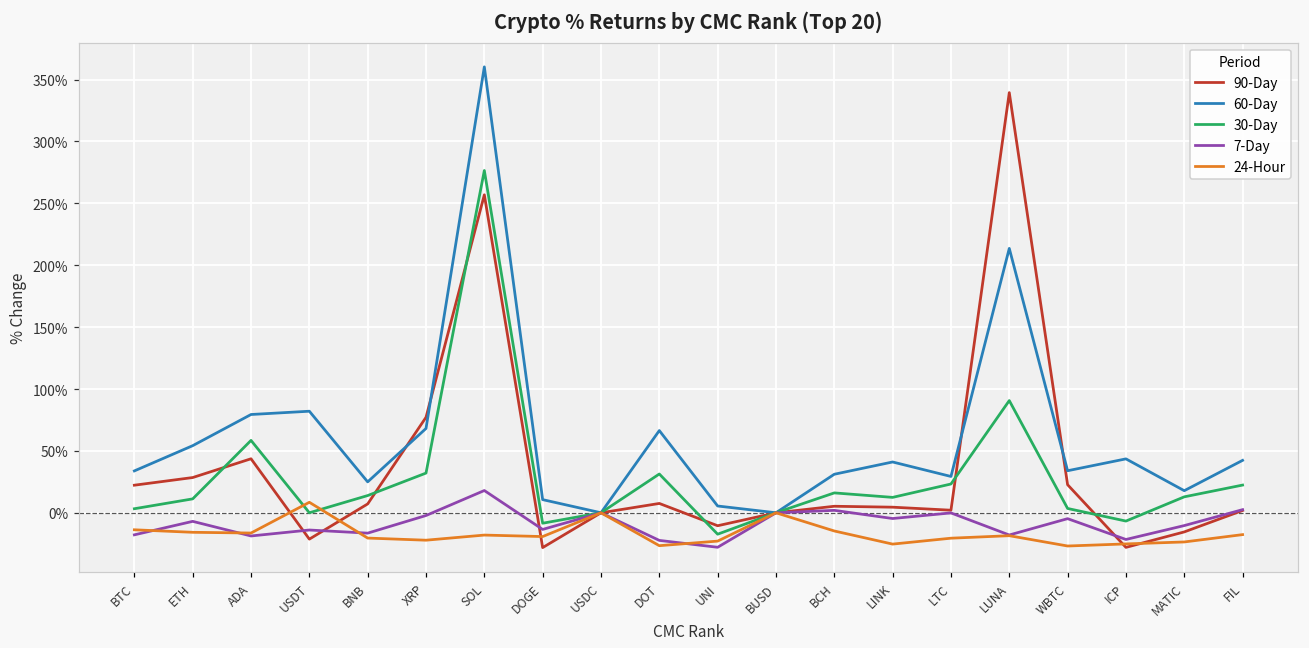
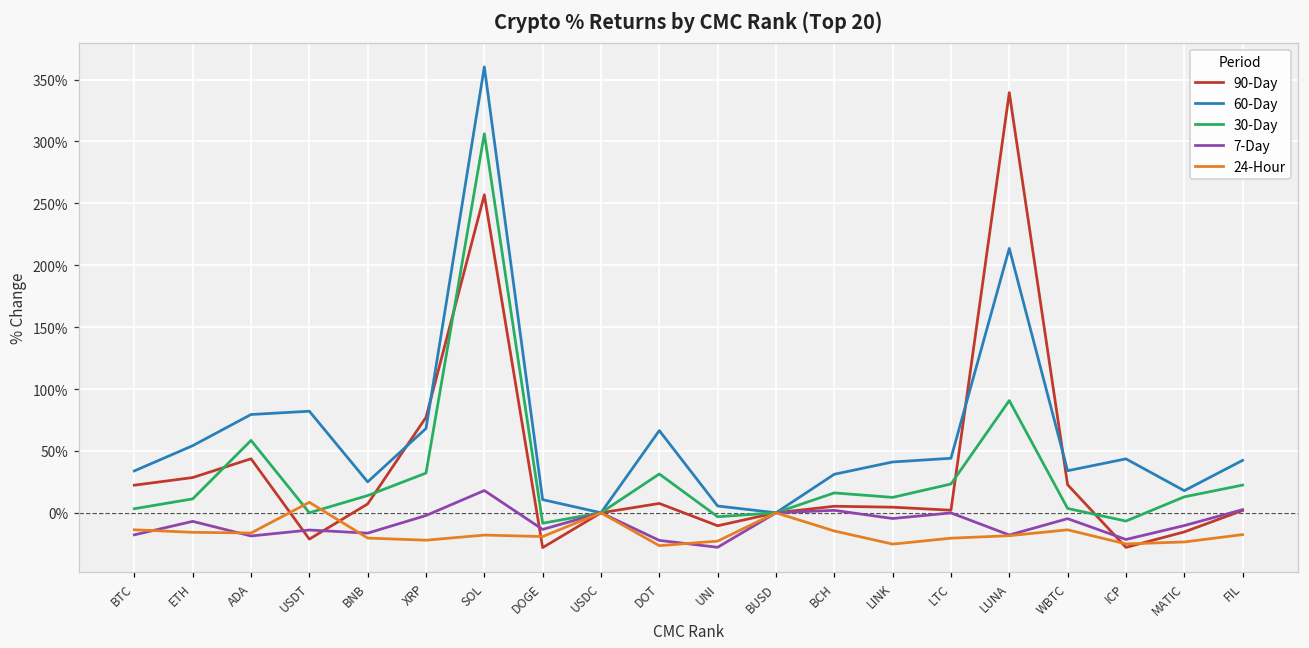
  {
    "90-Day": {
      "BTC": "22%",
      "ETH": "28%",
      "ADA": "44%",
      "USDT": "-21%",
      "BNB": "7%",
      "XRP": "77%",
      "SOL": "257%",
      "DOGE": "-28%",
      "DOT": "8%",
      "UNI": "-10%",
      "BCH": "5%",
      "LINK": "5%",
      "LUNA": "339%",
      "WBTC": "23%",
      "ICP": "-28%",
      "MATIC": "-15%"
    },
    "60-Day": {
      "BTC": "34%",
      "ETH": "54%",
      "ADA": "79%",
      "USDT": "82%",
      "BNB": "25%",
      "XRP": "68%",
      "SOL": "360%",
      "DOGE": "11%",
      "DOT": "66%",
      "UNI": "6%",
      "BCH": "31%",
      "LINK": "41%",
-     "LTC": "29%",
+     "LTC": "44%",
      "LUNA": "214%",
      "WBTC": "34%",
      "ICP": "44%",
      "MATIC": "18%",
      "FIL": "42%"
    },
    "30-Day": {
      "BTC": "3%",
      "ETH": "11%",
      "ADA": "58%",
      "USDT": "0%",
      "BNB": "14%",
      "XRP": "32%",
-     "SOL": "277%",
+     "SOL": "306%",
      "DOGE": "-8%",
      "DOT": "31%",
-     "UNI": "-17%",
+     "UNI": "-3%",
      "BCH": "16%",
      "LINK": "12%",
      "LTC": "23%",
      "LUNA": "91%",
      "WBTC": "4%",
      "ICP": "-7%",
      "MATIC": "13%",
      "FIL": "22%"
    },
    "7-Day": {
      "BTC": "-18%",
      "ETH": "-7%",
      "ADA": "-19%",
      "USDT": "-14%",
      "BNB": "-16%",
      "XRP": "-2%",
      "SOL": "18%",
      "DOGE": "-13%",
      "DOT": "-22%",
      "UNI": "-28%",
      "BCH": "2%",
      "LINK": "-5%",
      "WBTC": "-5%",
      "ICP": "-22%",
      "MATIC": "-10%"
    },
    "24-Hour": {
      "BTC": "-14%",
      "ETH": "-16%",
      "ADA": "-16%",
      "USDT": "9%",
      "BNB": "-20%",
      "XRP": "-22%",
      "SOL": "-18%",
      "DOGE": "-19%",
      "DOT": "-27%",
      "UNI": "-23%",
      "BCH": "-15%",
      "LINK": "-25%",
      "LTC": "-21%",
-     "WBTC": "-27%",
+     "WBTC": "-14%",
      "ICP": "-25%",
      "MATIC": "-24%",
      "FIL": "-18%"
    }
  }
